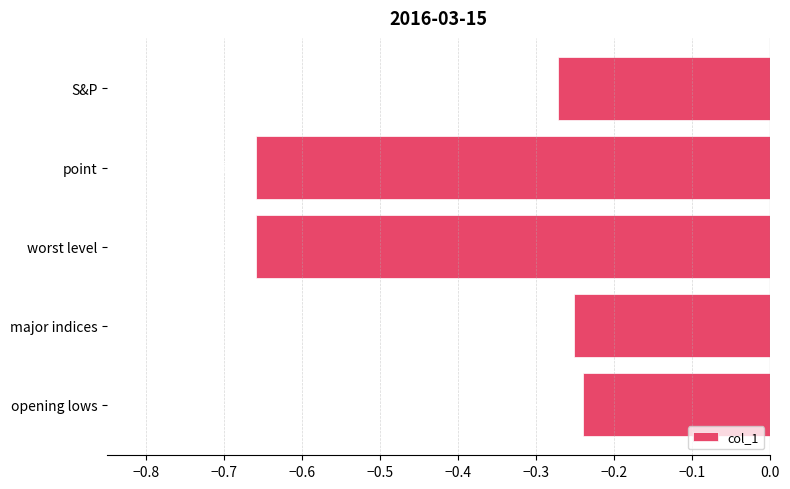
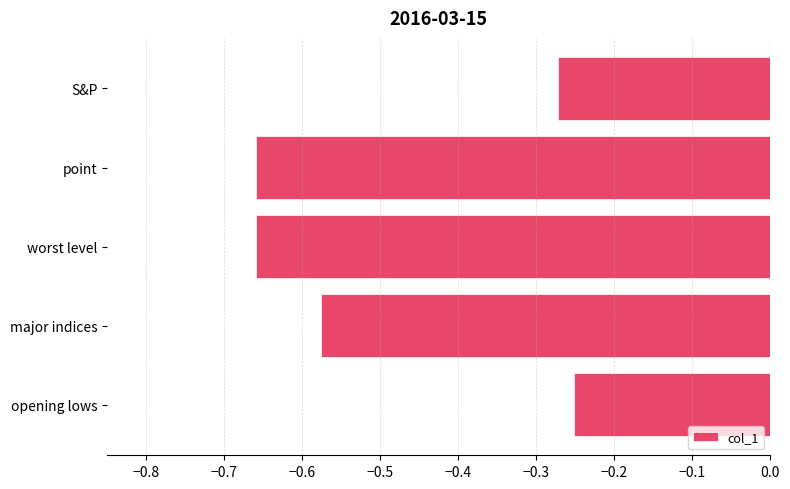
  {
    "S&P": -0.27,
    "point": -0.66,
    "worst level": -0.66,
-   "major indices": -0.25,
-   "opening lows": -0.24
+   "major indices": -0.58,
+   "opening lows": -0.25
  }
